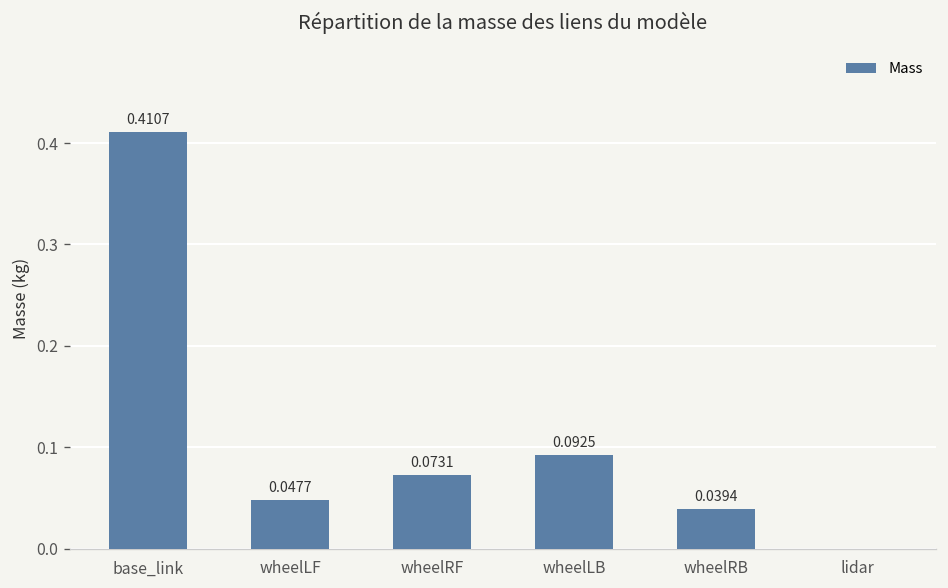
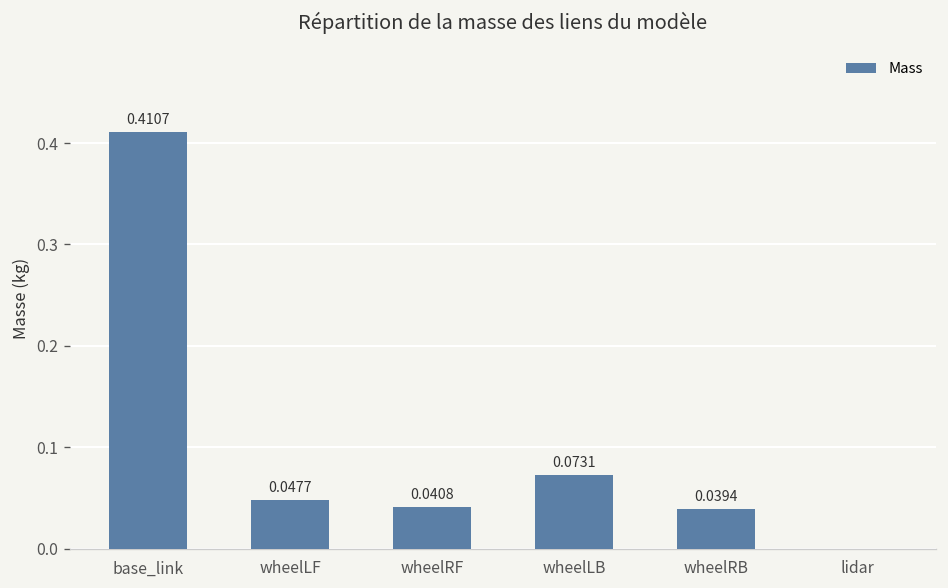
  {
    "base_link": 0.4107,
    "wheelLF": 0.0477,
-   "wheelRF": 0.0731,
-   "wheelLB": 0.0925,
+   "wheelRF": 0.0408,
+   "wheelLB": 0.0731,
    "wheelRB": 0.0394
  }
